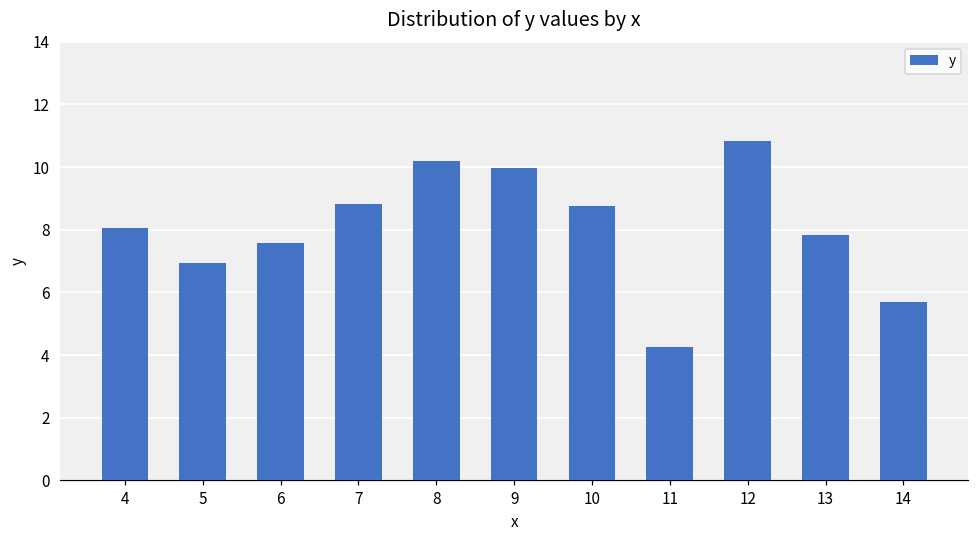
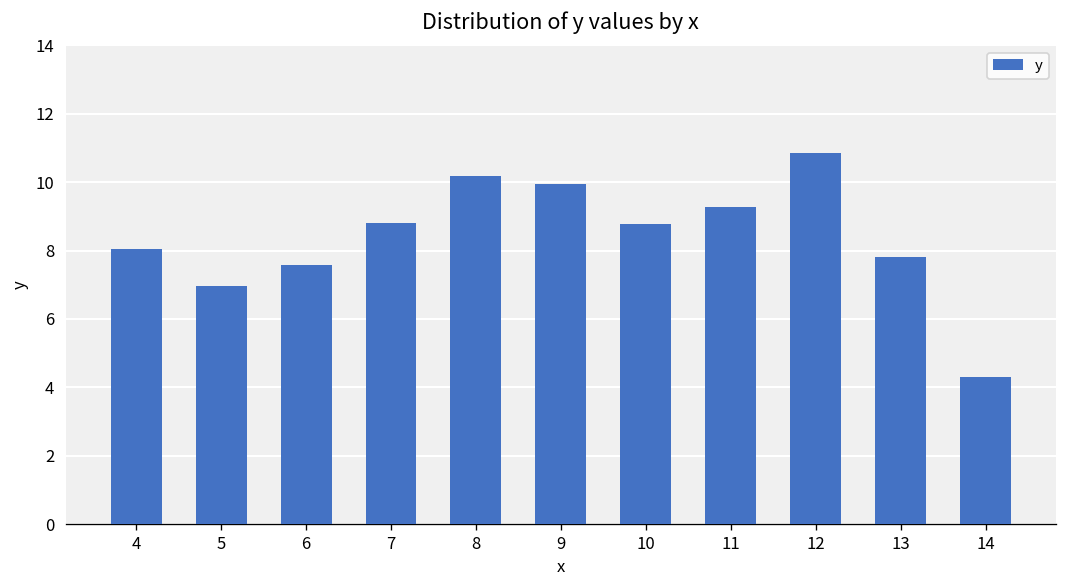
  {
    "4": 8.0,
    "5": 7.0,
    "6": 7.6,
    "7": 8.8,
    "8": 10.2,
    "9": 10.0,
    "10": 8.8,
-   "11": 4.3,
+   "11": 9.3,
    "12": 10.8,
    "13": 7.8,
-   "14": 5.7
+   "14": 4.3
  }
